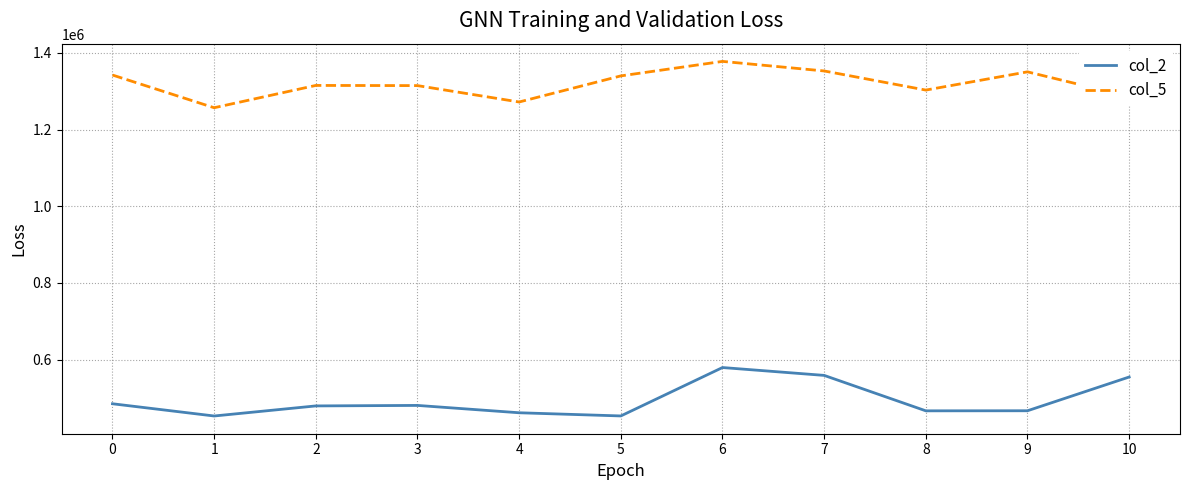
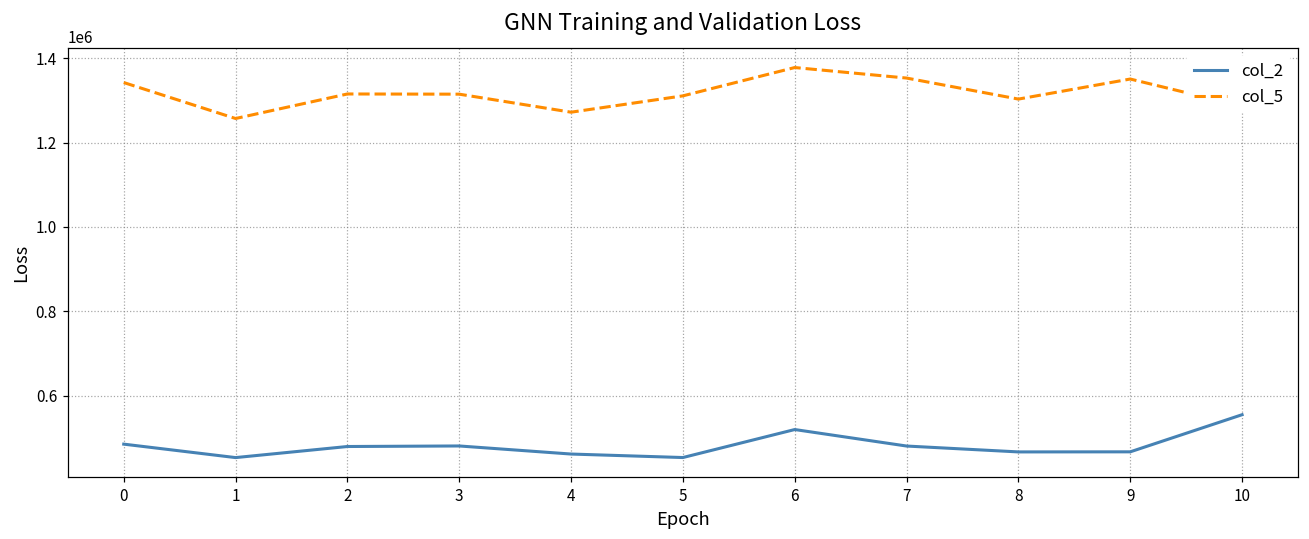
  {
    "col_2": {
      "0": 480000,
      "1": 450000,
      "2": 480000,
      "3": 480000,
      "4": 460000,
      "5": 450000,
-     "6": 580000,
-     "7": 560000,
+     "6": 520000,
+     "7": 480000,
      "8": 470000,
      "9": 470000,
      "10": 550000
    },
    "col_5": {
      "0": 1340000,
      "1": 1260000,
      "2": 1320000,
      "3": 1310000,
      "4": 1270000,
-     "5": 1340000,
+     "5": 1310000,
      "6": 1380000,
      "7": 1350000,
      "8": 1300000,
      "9": 1350000
    }
  }
